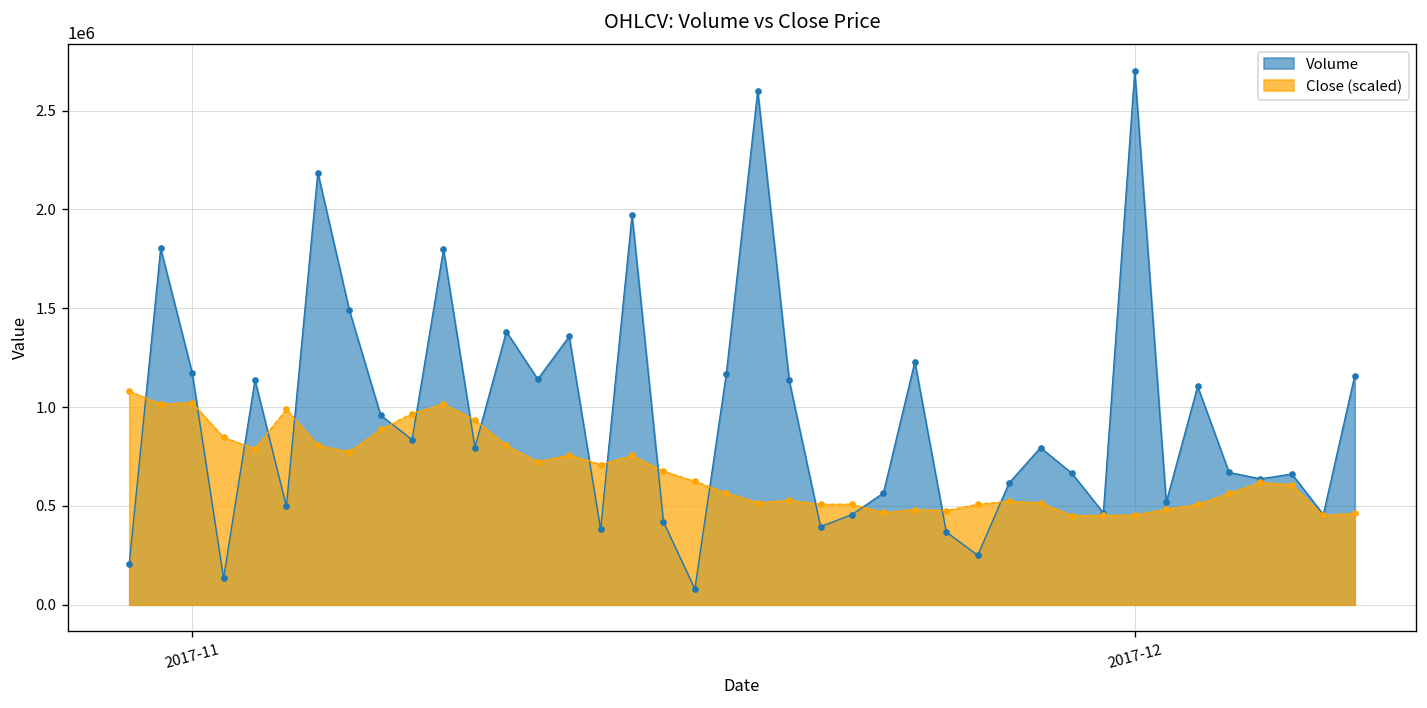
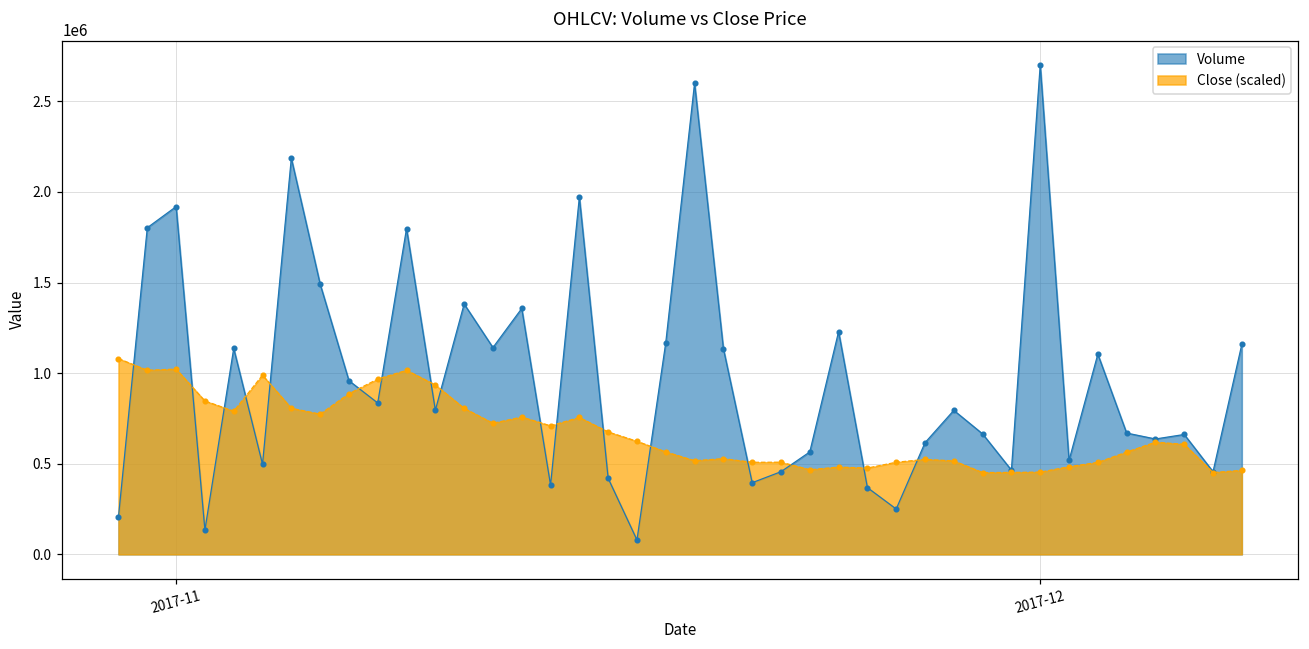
  {
    "Volume": {
-     "2017-11": 1170000,
+     "2017-11": 1920000,
      "2017-12": 2700000
    },
    "Close (scaled)": {
      "2017-11": 1020000,
      "2017-12": 450000
    }
  }
